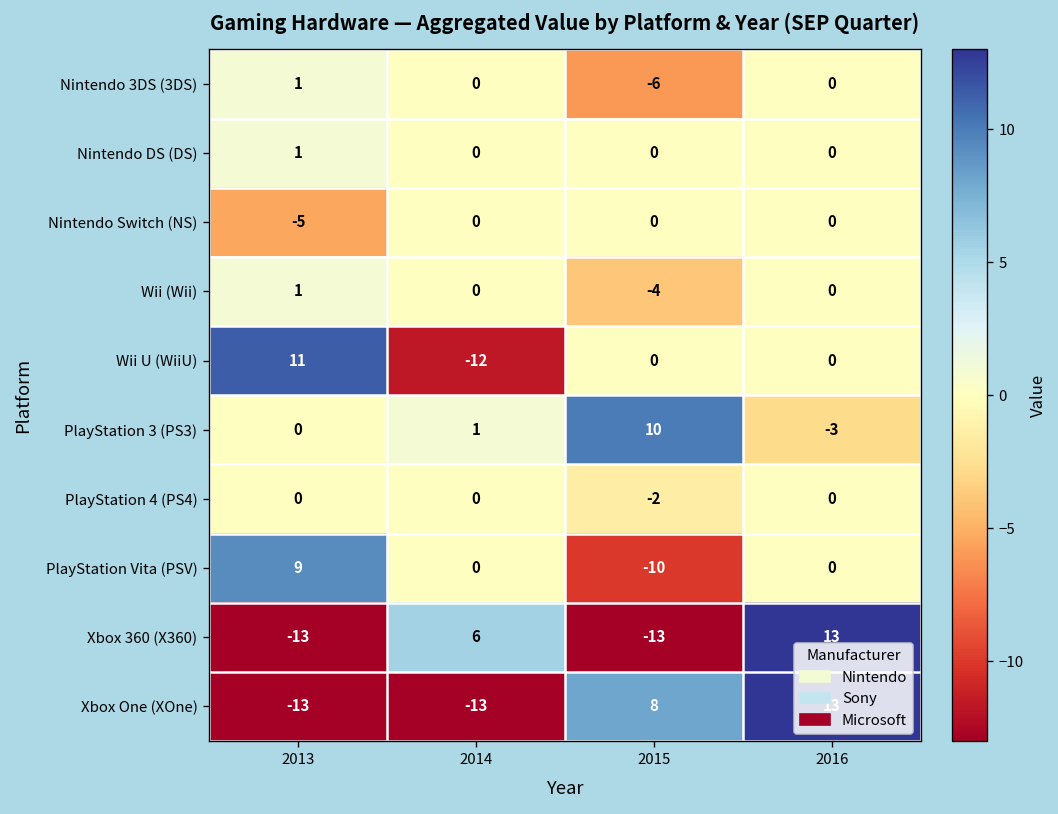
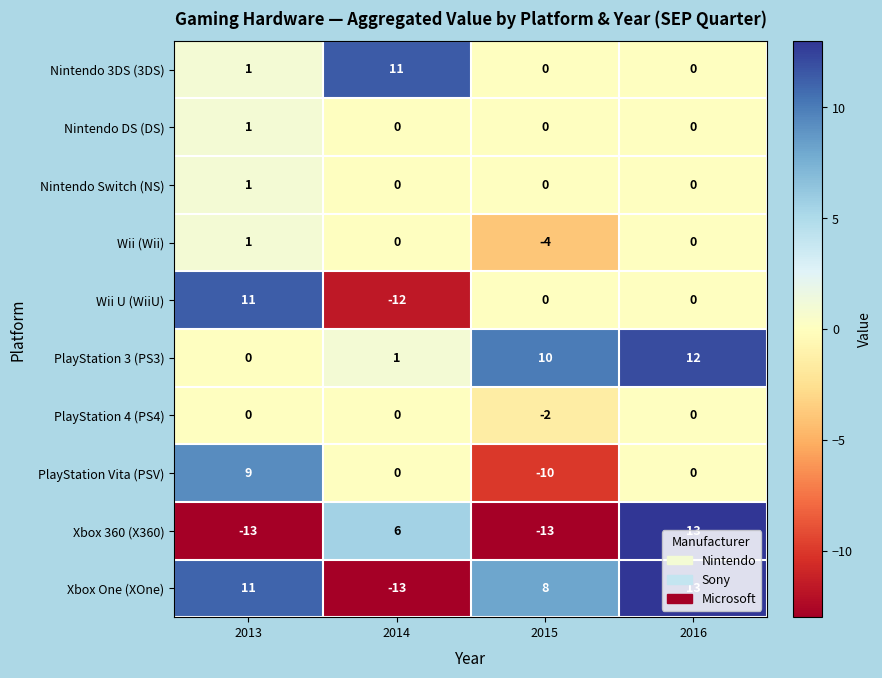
  {
    "Nintendo 3DS (3DS)": {
      "2013": 1,
-     "2014": 0,
-     "2015": -6,
+     "2014": 11,
+     "2015": 0,
      "2016": 0
    },
    "Nintendo DS (DS)": {
      "2013": 1,
      "2014": 0,
      "2015": 0,
      "2016": 0
    },
    "Nintendo Switch (NS)": {
-     "2013": -5,
+     "2013": 1,
      "2014": 0,
      "2015": 0,
      "2016": 0
    },
    "Wii (Wii)": {
      "2013": 1,
      "2014": 0,
      "2015": -4,
      "2016": 0
    },
    "Wii U (WiiU)": {
      "2013": 11,
      "2014": -12,
      "2015": 0,
      "2016": 0
    },
    "PlayStation 3 (PS3)": {
      "2013": 0,
      "2014": 1,
      "2015": 10,
-     "2016": -3
+     "2016": 12
    },
    "PlayStation 4 (PS4)": {
      "2013": 0,
      "2014": 0,
      "2015": -2,
      "2016": 0
    },
    "PlayStation Vita (PSV)": {
      "2013": 9,
      "2014": 0,
      "2015": -10,
      "2016": 0
    },
    "Xbox 360 (X360)": {
      "2013": -13,
      "2014": 6,
      "2015": -13
    },
    "Xbox One (XOne)": {
-     "2013": -13,
+     "2013": 11,
      "2014": -13,
      "2015": 8
    }
  }
